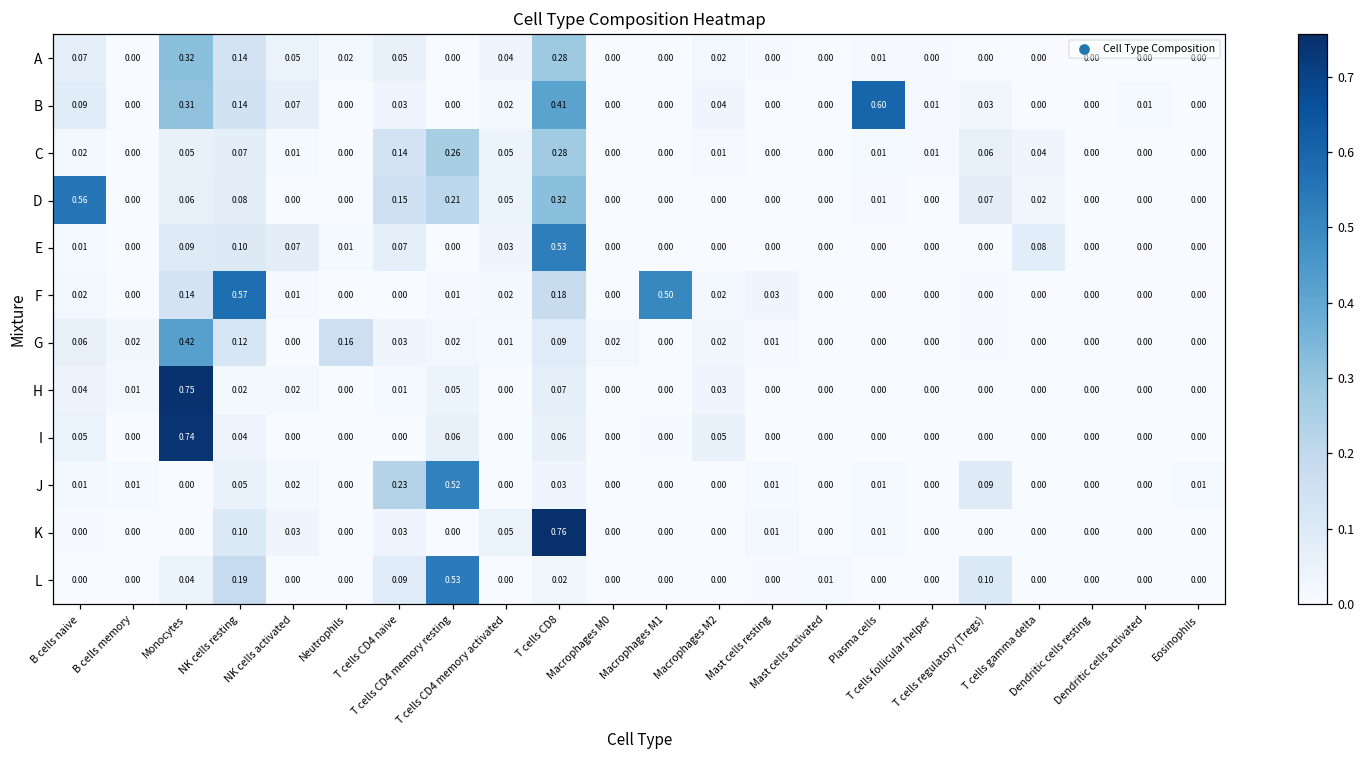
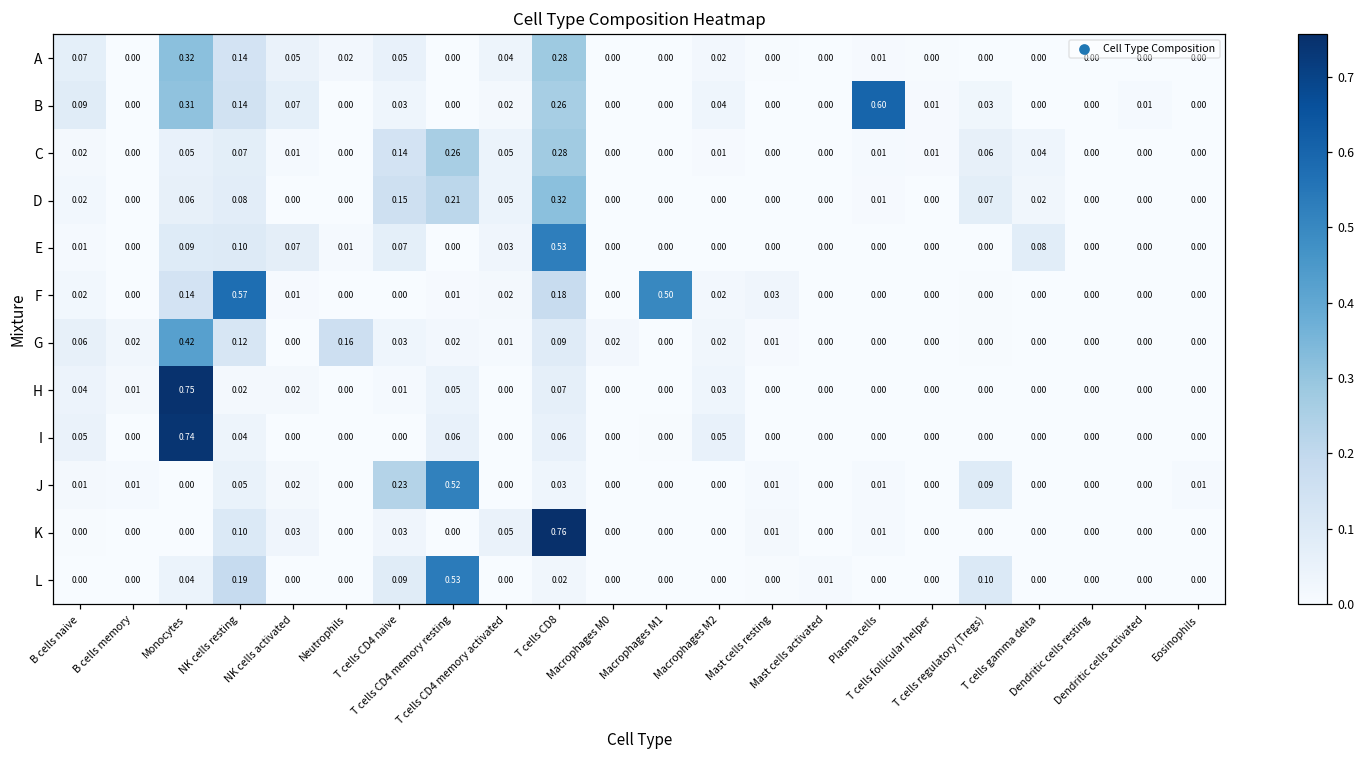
  {
    "B": {
      "B cells naive": 0.09,
      "B cells memory": 0.00,
      "Monocytes": 0.31,
      "NK cells resting": 0.14,
      "NK cells activated": 0.07,
      "Neutrophils": 0.00,
      "T cells CD4 naive": 0.03,
      "T cells CD4 memory resting": 0.00,
      "T cells CD4 memory activated": 0.02,
-     "T cells CD8": 0.41,
+     "T cells CD8": 0.26,
      "Macrophages M0": 0.00,
      "Macrophages M1": 0.00,
      "Macrophages M2": 0.04,
      "Mast cells resting": 0.00,
      "Mast cells activated": 0.00,
      "Plasma cells": 0.60,
      "T cells follicular helper": 0.01,
      "T cells regulatory (Tregs)": 0.03,
      "T cells gamma delta": 0.00,
      "Dendritic cells resting": 0.00,
      "Dendritic cells activated": 0.01,
      "Eosinophils": 0.00
    },
    "D": {
-     "B cells naive": 0.56,
+     "B cells naive": 0.02,
      "B cells memory": 0.00,
      "Monocytes": 0.06,
      "NK cells resting": 0.08,
      "NK cells activated": 0.00,
      "Neutrophils": 0.00,
      "T cells CD4 naive": 0.15,
      "T cells CD4 memory resting": 0.21,
      "T cells CD4 memory activated": 0.05,
      "T cells CD8": 0.32,
      "Macrophages M0": 0.00,
      "Macrophages M1": 0.00,
      "Macrophages M2": 0.00,
      "Mast cells resting": 0.00,
      "Mast cells activated": 0.00,
      "Plasma cells": 0.01,
      "T cells follicular helper": 0.00,
      "T cells regulatory (Tregs)": 0.07,
      "T cells gamma delta": 0.02,
      "Dendritic cells resting": 0.00,
      "Dendritic cells activated": 0.00,
      "Eosinophils": 0.00
    }
  }
